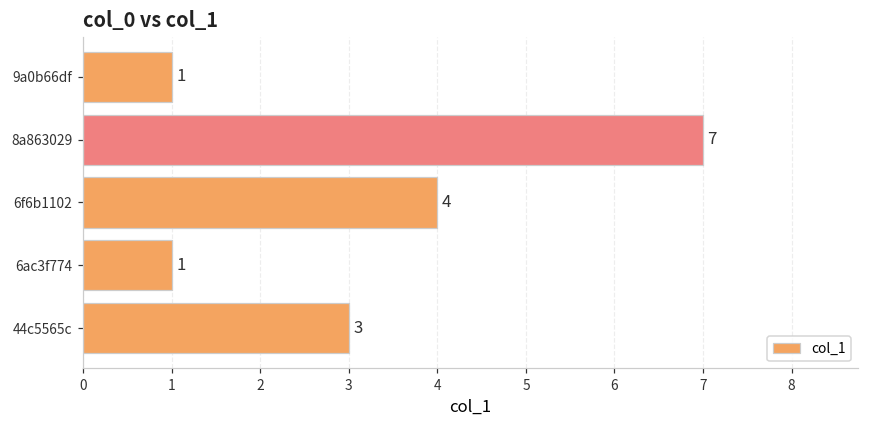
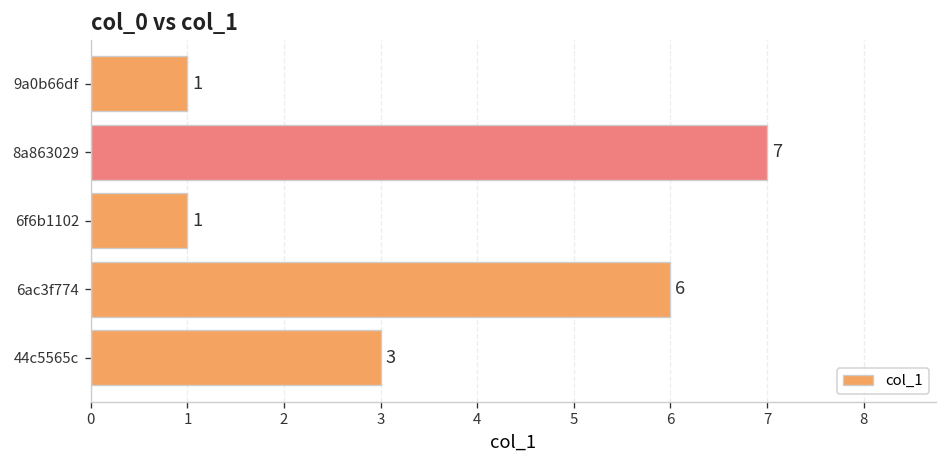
  {
    "9a0b66df": 1,
    "8a863029": 7,
-   "6f6b1102": 4,
-   "6ac3f774": 1,
+   "6f6b1102": 1,
+   "6ac3f774": 6,
    "44c5565c": 3
  }
